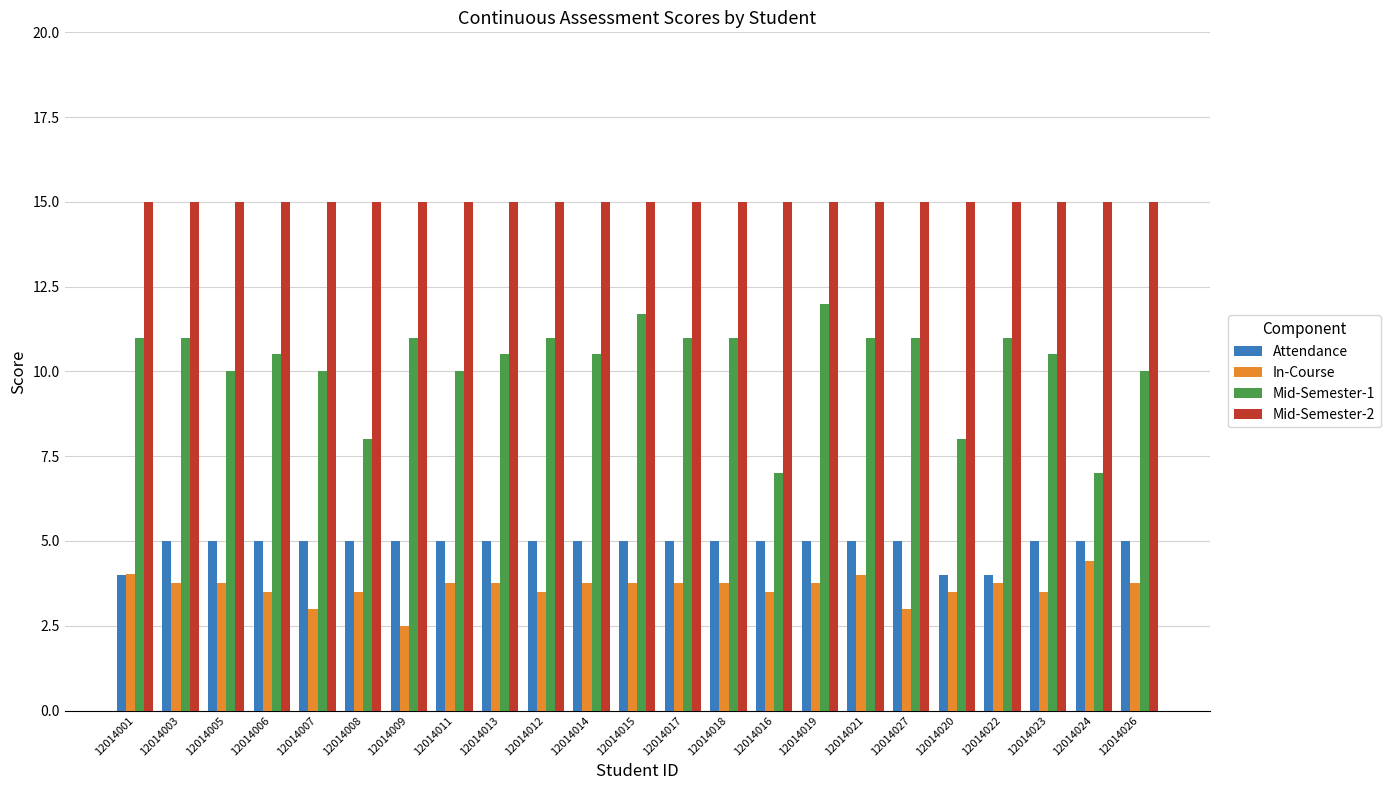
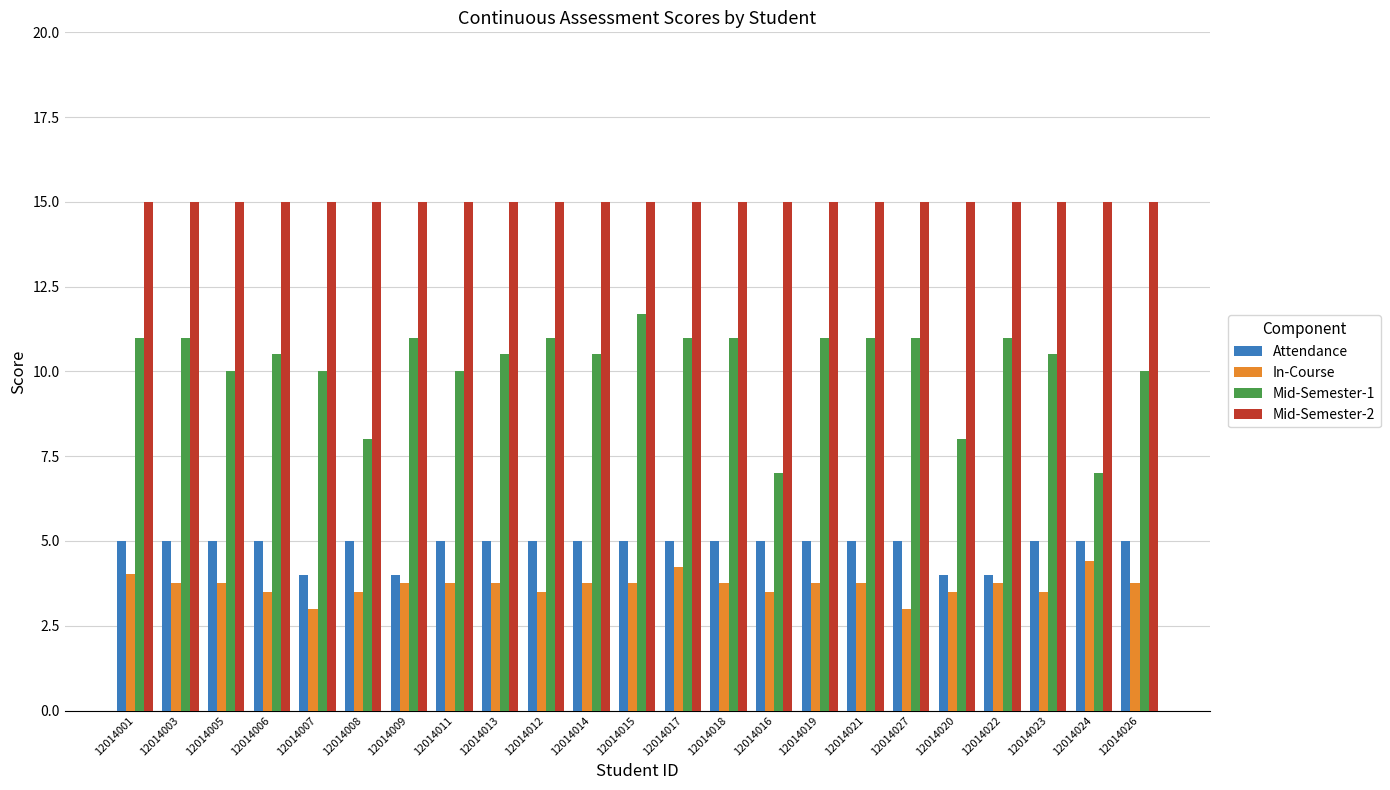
  {
    "Attendance": {
-     "12014001": 4,
+     "12014001": 5,
      "12014003": 5,
      "12014005": 5,
      "12014006": 5,
-     "12014007": 5,
+     "12014007": 4,
      "12014008": 5,
-     "12014009": 5,
+     "12014009": 4,
      "12014011": 5,
      "12014013": 5,
      "12014012": 5,
      "12014014": 5,
      "12014015": 5,
      "12014017": 5,
      "12014018": 5,
      "12014016": 5,
      "12014019": 5,
      "12014021": 5,
      "12014027": 5,
      "12014020": 4,
      "12014022": 4,
      "12014023": 5,
      "12014024": 5,
      "12014026": 5
    },
    "In-Course": {
      "12014001": 4.0,
      "12014003": 3.8,
      "12014005": 3.8,
      "12014006": 3.5,
      "12014007": 3.0,
      "12014008": 3.5,
-     "12014009": 2.5,
+     "12014009": 3.8,
      "12014011": 3.8,
      "12014013": 3.8,
      "12014012": 3.5,
      "12014014": 3.8,
      "12014015": 3.8,
-     "12014017": 3.8,
+     "12014017": 4.2,
      "12014018": 3.8,
      "12014016": 3.5,
      "12014019": 3.8,
-     "12014021": 4.0,
+     "12014021": 3.8,
      "12014027": 3.0,
      "12014020": 3.5,
      "12014022": 3.8,
      "12014023": 3.5,
      "12014024": 4.4,
      "12014026": 3.8
    },
    "Mid-Semester-1": {
      "12014001": 11,
      "12014003": 11,
      "12014005": 10,
      "12014006": 10.5,
      "12014007": 10,
      "12014008": 8,
      "12014009": 11,
      "12014011": 10,
      "12014013": 10.5,
      "12014012": 11,
      "12014014": 10.5,
      "12014015": 11.7,
      "12014017": 11,
      "12014018": 11,
      "12014016": 7,
-     "12014019": 12,
+     "12014019": 11,
      "12014021": 11,
      "12014027": 11,
      "12014020": 8,
      "12014022": 11,
      "12014023": 10.5,
      "12014024": 7,
      "12014026": 10
    },
    "Mid-Semester-2": {
      "12014001": 15.0,
      "12014003": 15.0,
      "12014005": 15.0,
      "12014006": 15.0,
      "12014007": 15.0,
      "12014008": 15.0,
      "12014009": 15.0,
      "12014011": 15.0,
      "12014013": 15.0,
      "12014012": 15.0,
      "12014014": 15.0,
      "12014015": 15.0,
      "12014017": 15.0,
      "12014018": 15.0,
      "12014016": 15.0,
      "12014019": 15.0,
      "12014021": 15.0,
      "12014027": 15.0,
      "12014020": 15.0,
      "12014022": 15.0,
      "12014023": 15.0,
      "12014024": 15.0,
      "12014026": 15.0
    }
  }
